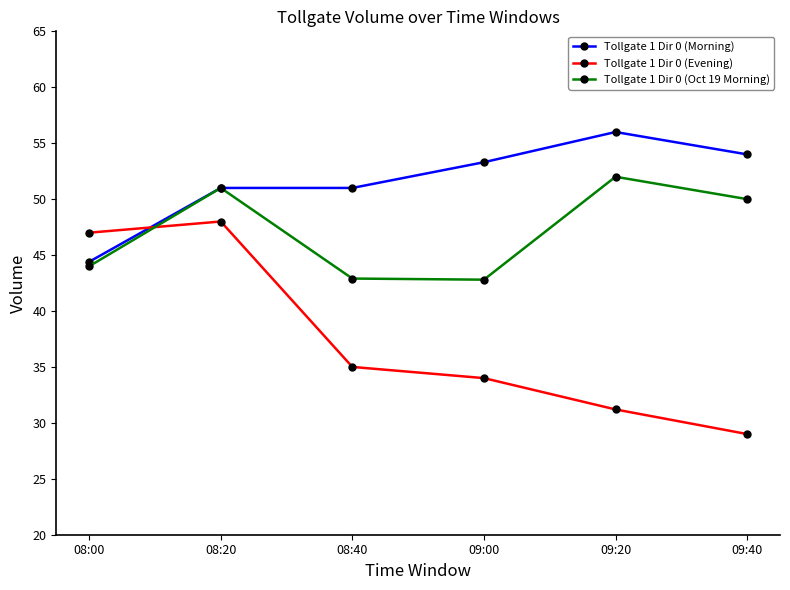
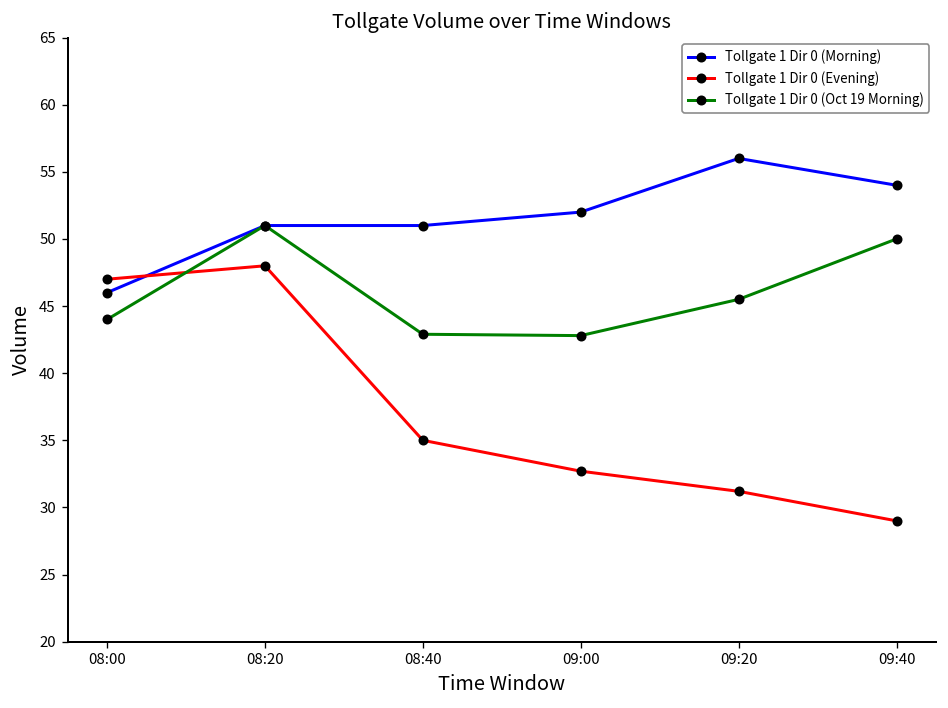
  {
    "Tollgate 1 Dir 0 (Morning)": {
-     "08:00": 44.4,
+     "08:00": 46.0,
      "08:40": 51.0,
-     "09:00": 53.3,
+     "09:00": 52.0,
      "09:20": 56.0,
      "09:40": 54.0
    },
    "Tollgate 1 Dir 0 (Evening)": {
      "08:00": 47.0,
      "08:20": 48.0,
      "08:40": 35.0,
-     "09:00": 34.0,
+     "09:00": 32.7,
      "09:20": 31.2,
      "09:40": 29.0
    },
    "Tollgate 1 Dir 0 (Oct 19 Morning)": {
      "08:00": 44.0,
      "08:40": 42.9,
      "09:00": 42.8,
-     "09:20": 52.0,
+     "09:20": 45.5,
      "09:40": 50.0
    }
  }
